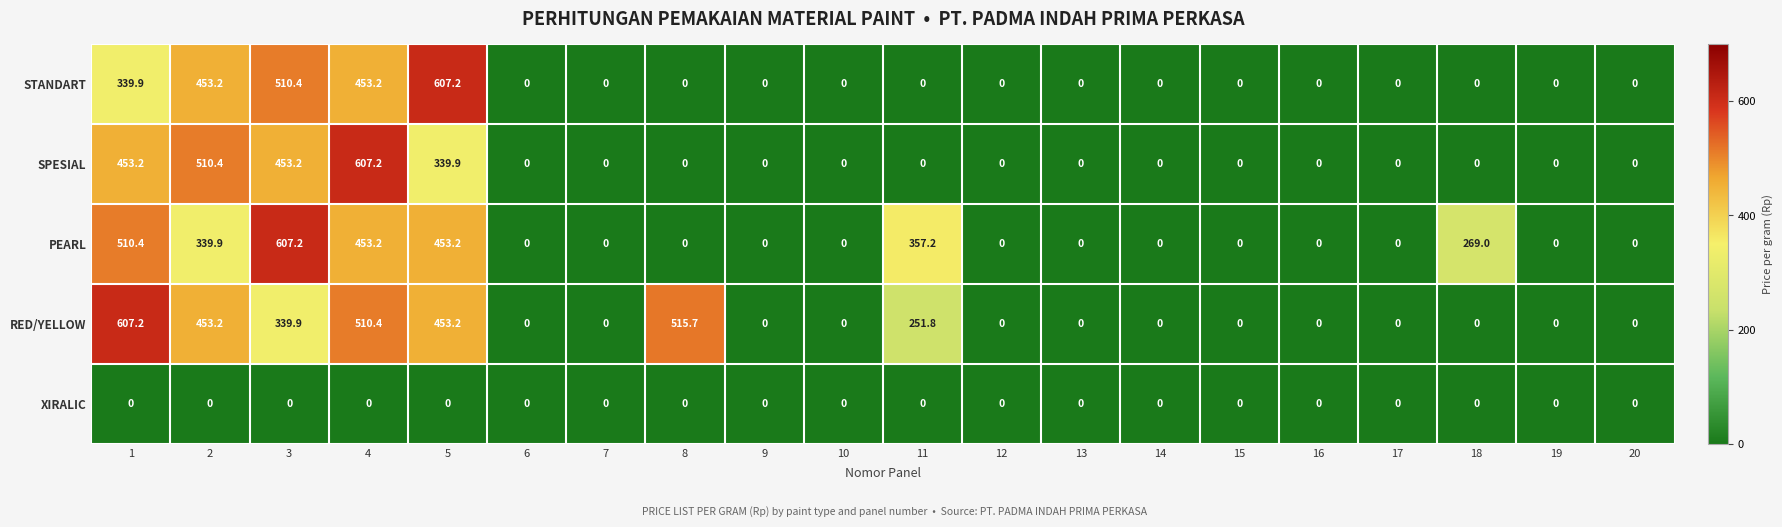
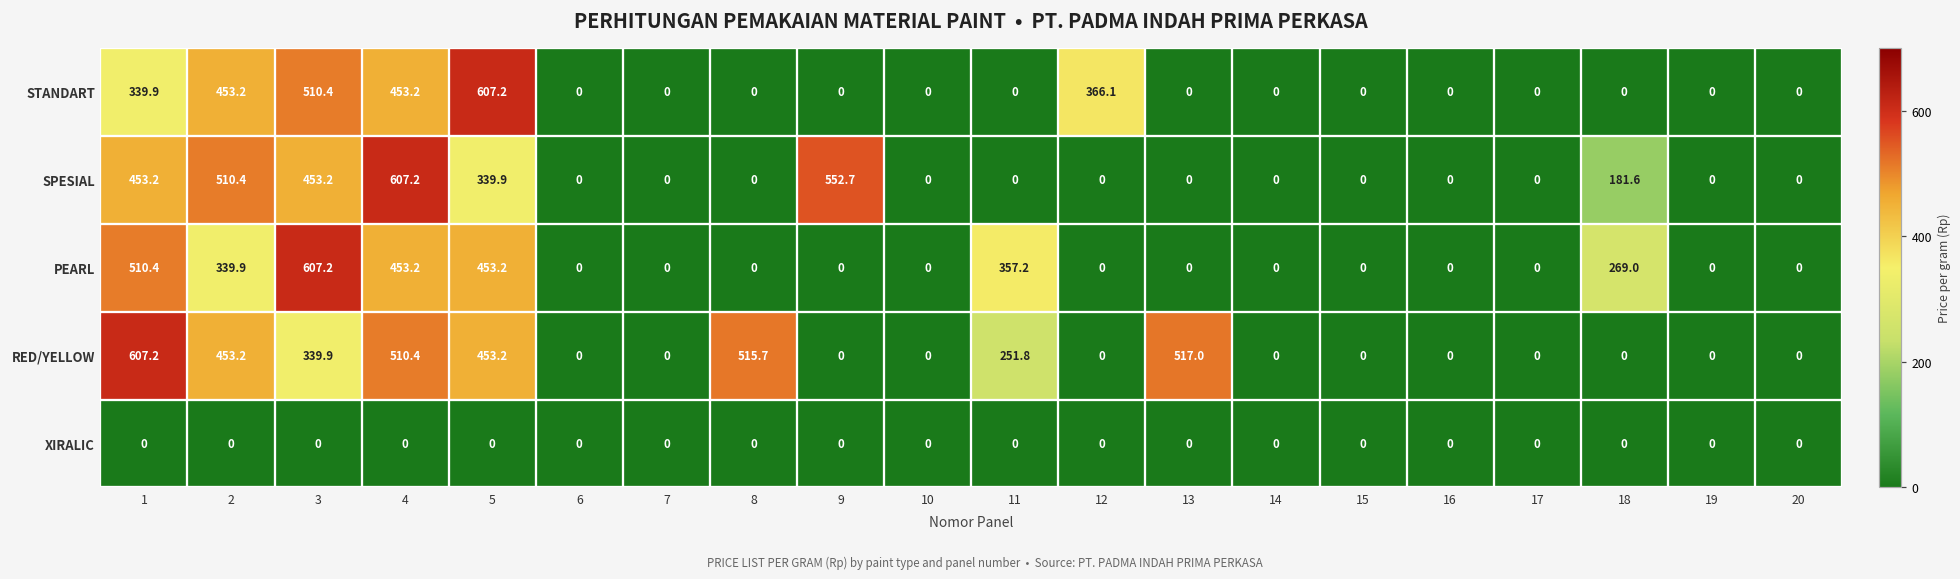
  {
    "STANDART": {
      "1": 339.9,
      "2": 453.2,
      "3": 510.4,
      "4": 453.2,
      "5": 607.2,
      "6": 0,
      "7": 0,
      "8": 0,
      "9": 0,
      "10": 0,
      "11": 0,
-     "12": 0,
+     "12": 366.1,
      "13": 0,
      "14": 0,
      "15": 0,
      "16": 0,
      "17": 0,
      "18": 0,
      "19": 0,
      "20": 0
    },
    "SPESIAL": {
      "1": 453.2,
      "2": 510.4,
      "3": 453.2,
      "4": 607.2,
      "5": 339.9,
      "6": 0,
      "7": 0,
      "8": 0,
-     "9": 0,
+     "9": 552.7,
      "10": 0,
      "11": 0,
      "12": 0,
      "13": 0,
      "14": 0,
      "15": 0,
      "16": 0,
      "17": 0,
-     "18": 0,
+     "18": 181.6,
      "19": 0,
      "20": 0
    },
    "PEARL": {
      "1": 510.4,
      "2": 339.9,
      "3": 607.2,
      "4": 453.2,
      "5": 453.2,
      "6": 0,
      "7": 0,
      "8": 0,
      "9": 0,
      "10": 0,
      "11": 357.2,
      "12": 0,
      "13": 0,
      "14": 0,
      "15": 0,
      "16": 0,
      "17": 0,
      "18": 269.0,
      "19": 0,
      "20": 0
    },
    "RED/YELLOW": {
      "1": 607.2,
      "2": 453.2,
      "3": 339.9,
      "4": 510.4,
      "5": 453.2,
      "6": 0,
      "7": 0,
      "8": 515.7,
      "9": 0,
      "10": 0,
      "11": 251.8,
      "12": 0,
-     "13": 0,
+     "13": 517.0,
      "14": 0,
      "15": 0,
      "16": 0,
      "17": 0,
      "18": 0,
      "19": 0,
      "20": 0
    },
    "XIRALIC": {
      "1": 0,
      "2": 0,
      "3": 0,
      "4": 0,
      "5": 0,
      "6": 0,
      "7": 0,
      "8": 0,
      "9": 0,
      "10": 0,
      "11": 0,
      "12": 0,
      "13": 0,
      "14": 0,
      "15": 0,
      "16": 0,
      "17": 0,
      "18": 0,
      "19": 0,
      "20": 0
    }
  }
